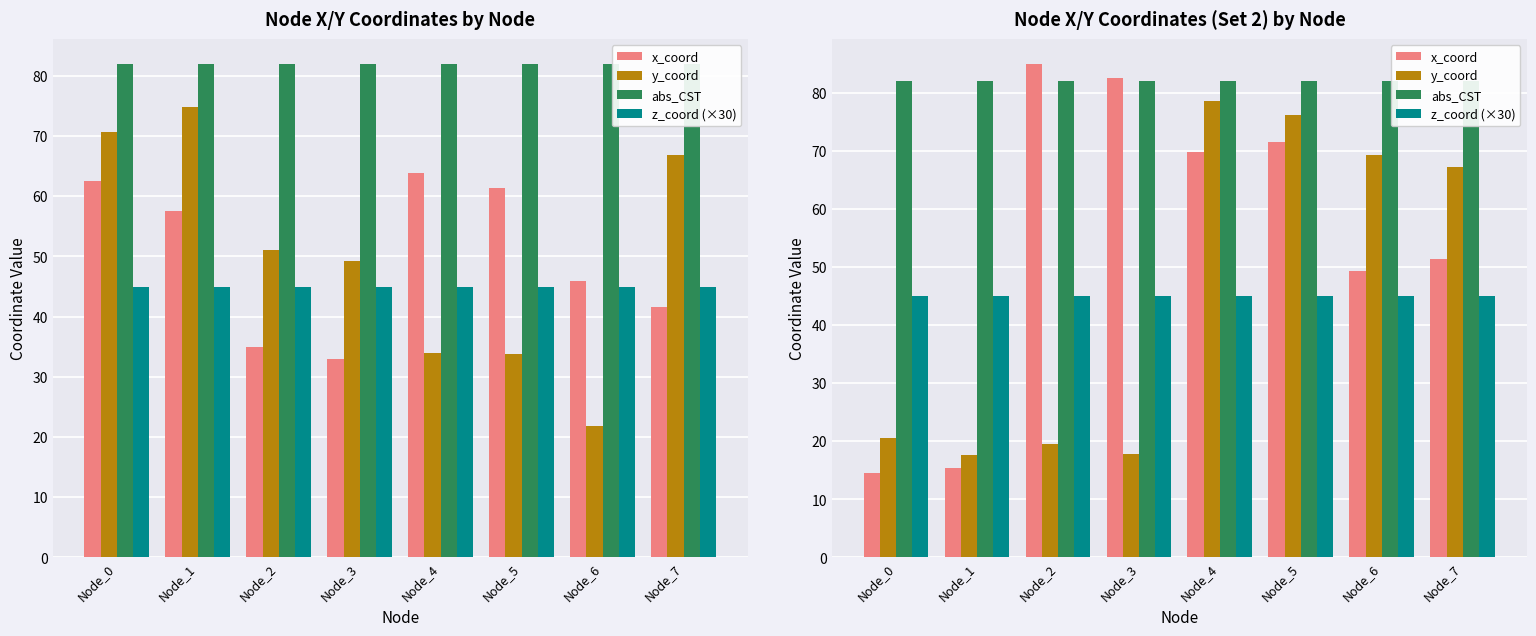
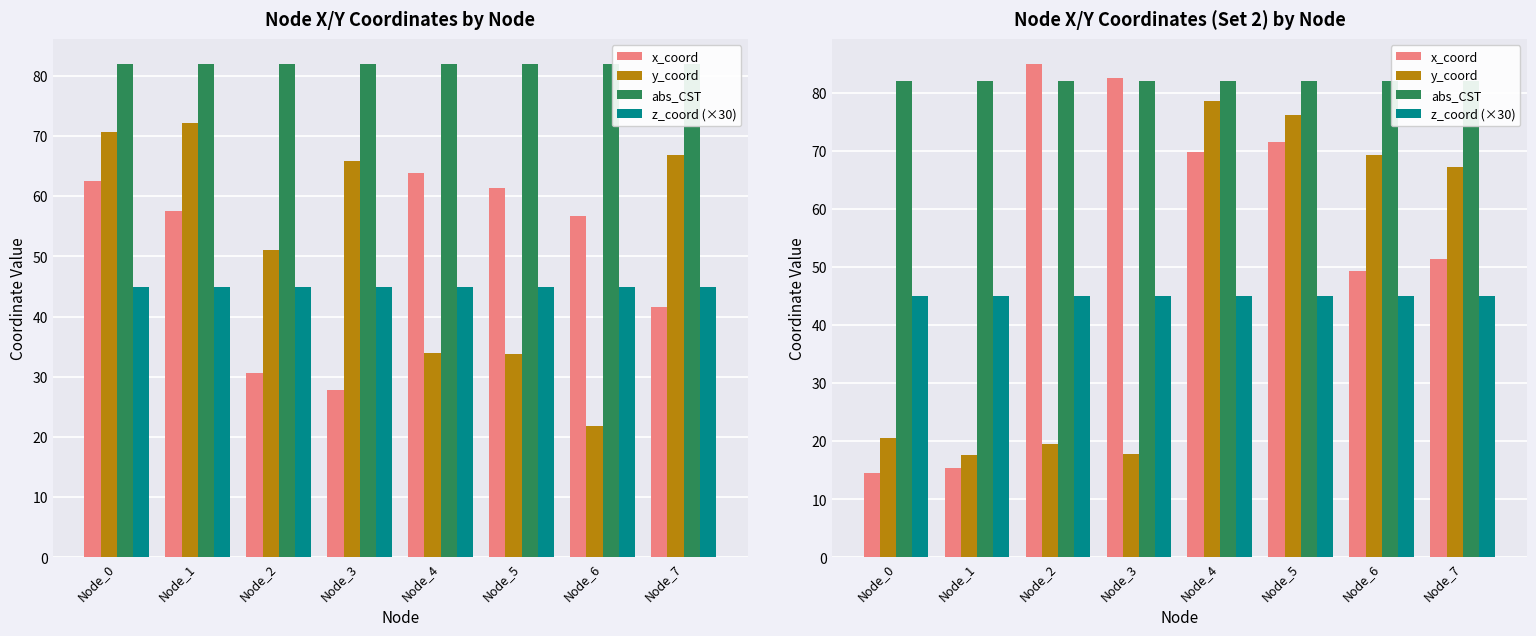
  {
    "Node X/Y Coordinates by Node": {
      "x_coord": {
        "Node_0": 63,
        "Node_1": 58,
-       "Node_2": 35,
-       "Node_3": 33,
+       "Node_2": 31,
+       "Node_3": 28,
        "Node_4": 64,
        "Node_5": 61,
-       "Node_6": 46,
+       "Node_6": 57,
        "Node_7": 42
      },
      "y_coord": {
        "Node_0": 71,
-       "Node_1": 75,
+       "Node_1": 72,
        "Node_2": 51,
-       "Node_3": 49,
+       "Node_3": 66,
        "Node_4": 34,
        "Node_5": 34,
        "Node_6": 22,
        "Node_7": 67
      },
      "abs_CST": {
        "Node_0": 82,
        "Node_1": 82,
        "Node_2": 82,
        "Node_3": 82,
        "Node_4": 82,
        "Node_5": 82,
        "Node_6": 82
      },
      "z_coord (×30)": {
        "Node_0": 45,
        "Node_1": 45,
        "Node_2": 45,
        "Node_3": 45,
        "Node_4": 45,
        "Node_5": 45,
        "Node_6": 45,
        "Node_7": 45
      }
    },
    "Node X/Y Coordinates (Set 2) by Node": {
      "x_coord": {
        "Node_0": 15,
        "Node_1": 15,
        "Node_2": 85,
        "Node_3": 82,
        "Node_4": 70,
        "Node_5": 72,
        "Node_6": 49,
        "Node_7": 51
      },
      "y_coord": {
        "Node_0": 21,
        "Node_1": 18,
        "Node_2": 19,
        "Node_3": 18,
        "Node_4": 79,
        "Node_5": 76,
        "Node_6": 69,
        "Node_7": 67
      },
      "abs_CST": {
        "Node_0": 82,
        "Node_1": 82,
        "Node_2": 82,
        "Node_3": 82,
        "Node_4": 82,
        "Node_5": 82,
        "Node_6": 82
      },
      "z_coord (×30)": {
        "Node_0": 45,
        "Node_1": 45,
        "Node_2": 45,
        "Node_3": 45,
        "Node_4": 45,
        "Node_5": 45,
        "Node_6": 45,
        "Node_7": 45
      }
    }
  }
